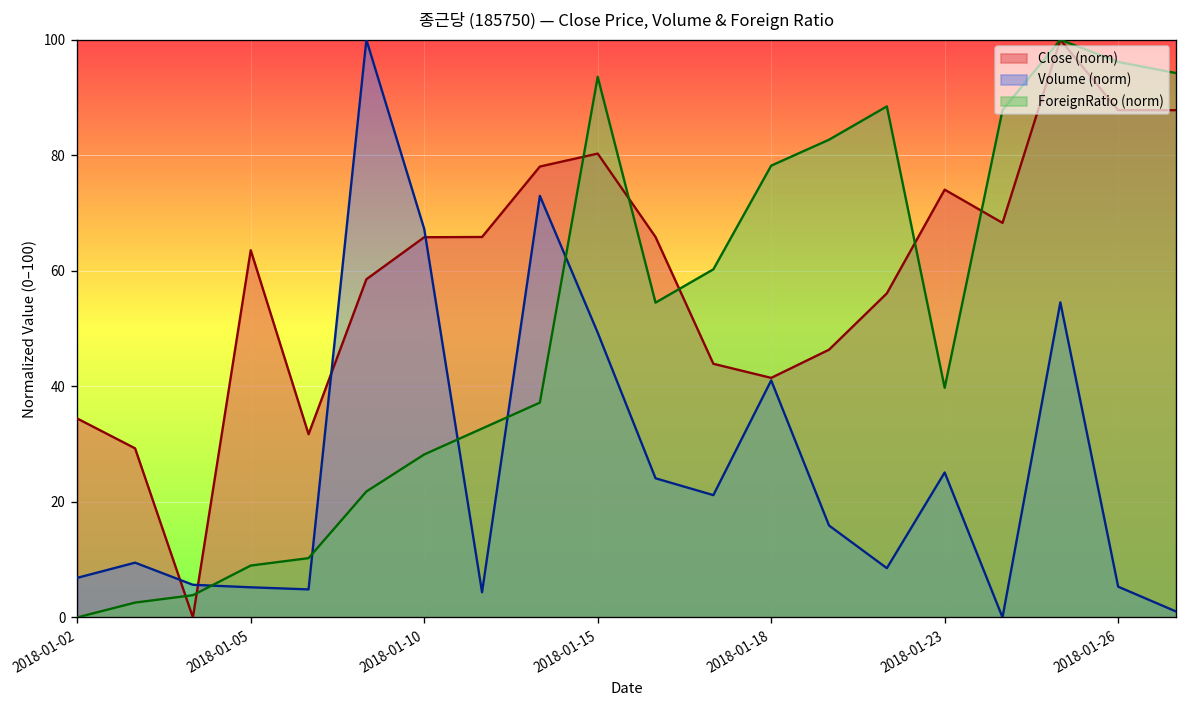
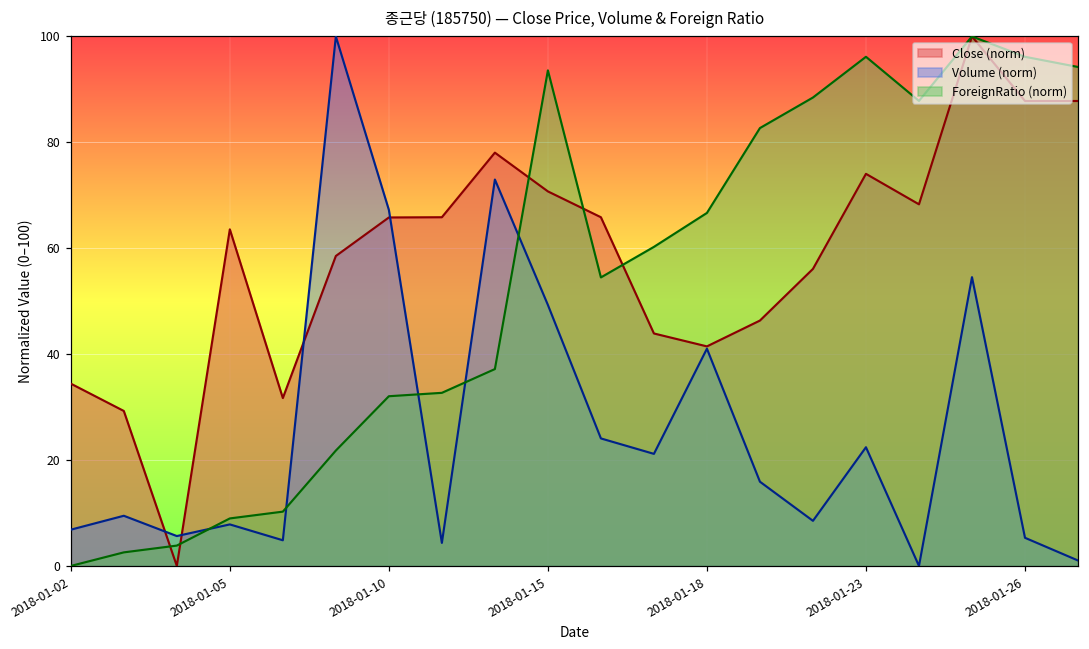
  {
    "Close (norm)": {
      "2018-01-02": 34,
      "2018-01-05": 64,
      "2018-01-10": 66,
-     "2018-01-15": 80,
+     "2018-01-15": 71,
      "2018-01-23": 74,
      "2018-01-26": 88
    },
    "Volume (norm)": {
      "2018-01-02": 7,
-     "2018-01-05": 5,
+     "2018-01-05": 8,
      "2018-01-10": 67,
      "2018-01-15": 49,
-     "2018-01-23": 25,
+     "2018-01-23": 22,
      "2018-01-26": 5
    },
    "ForeignRatio (norm)": {
      "2018-01-02": 0,
      "2018-01-05": 9,
-     "2018-01-10": 28,
+     "2018-01-10": 32,
      "2018-01-15": 94,
-     "2018-01-18": 78,
-     "2018-01-23": 40
+     "2018-01-18": 67,
+     "2018-01-23": 96
    }
  }
